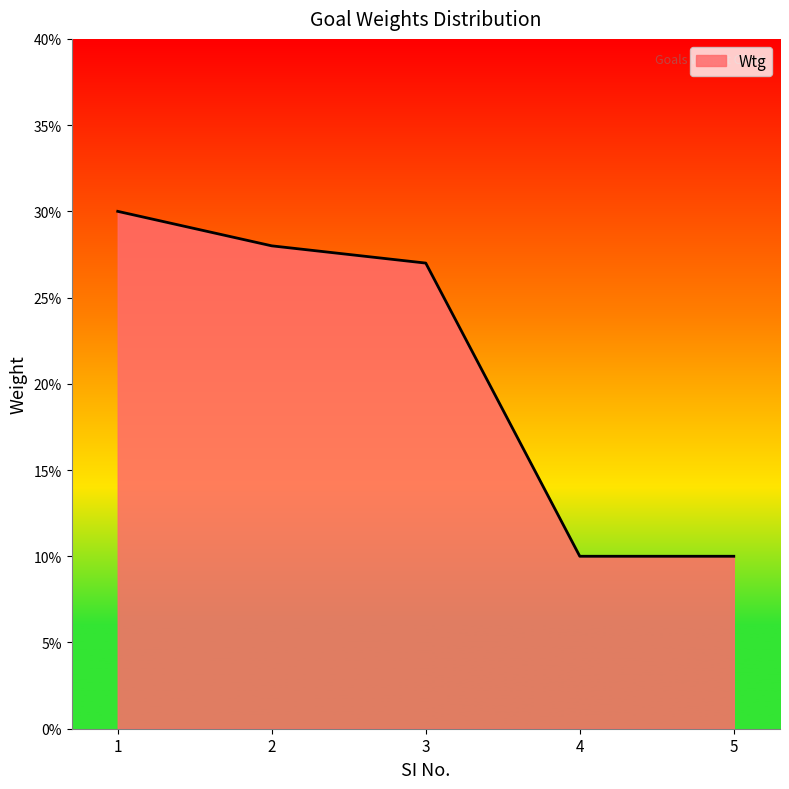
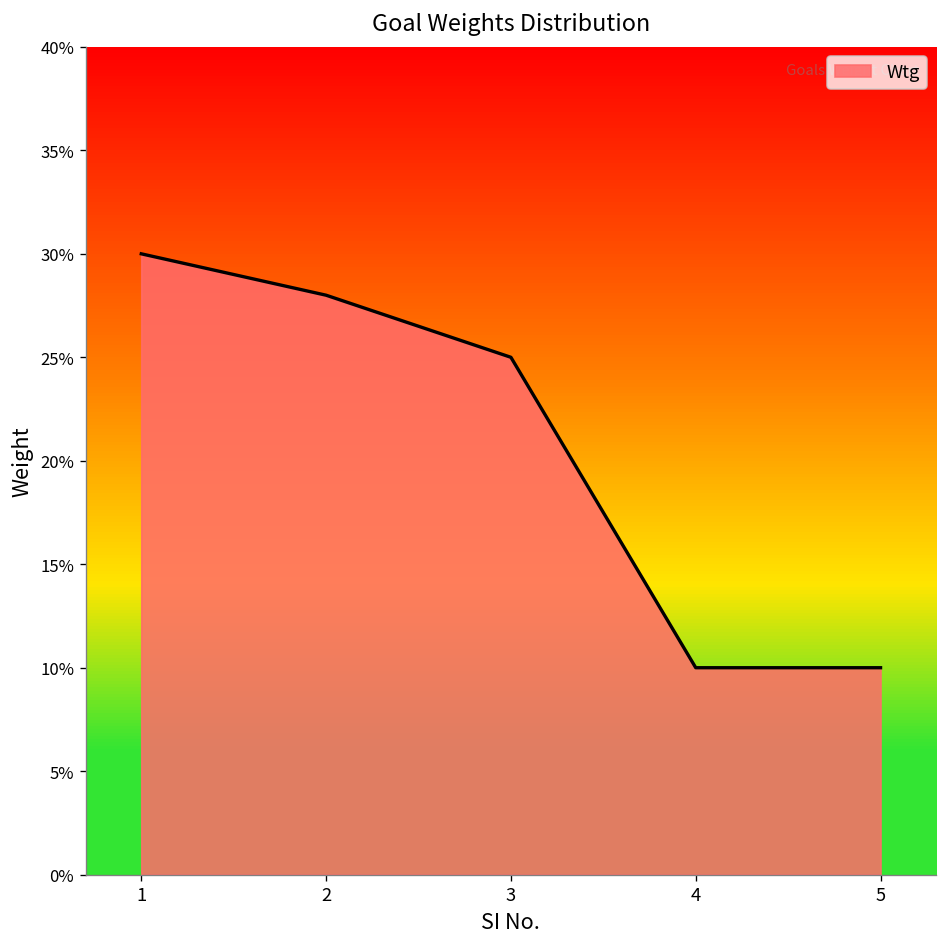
  {
    "1": "30.0%",
    "2": "28.0%",
-   "3": "27.0%",
+   "3": "25.0%",
    "4": "10.0%",
    "5": "10.0%"
  }
